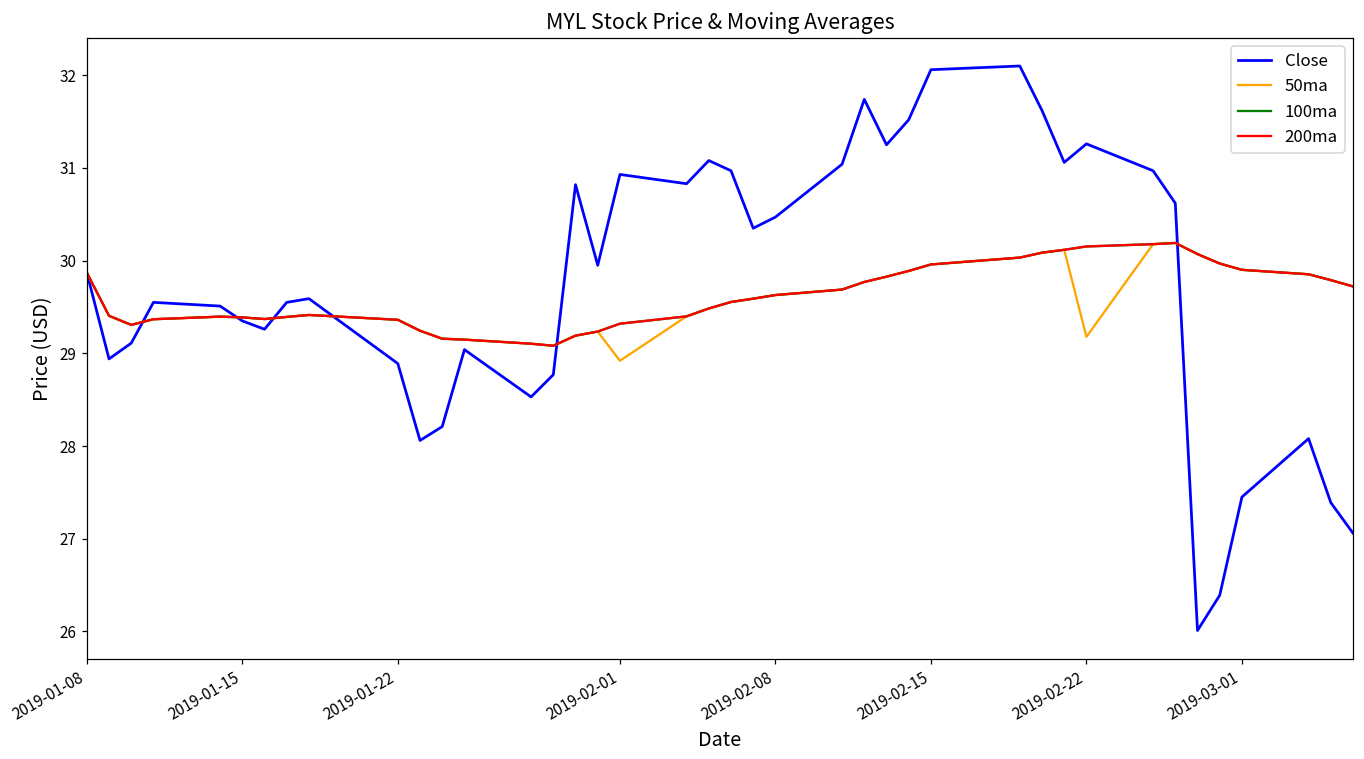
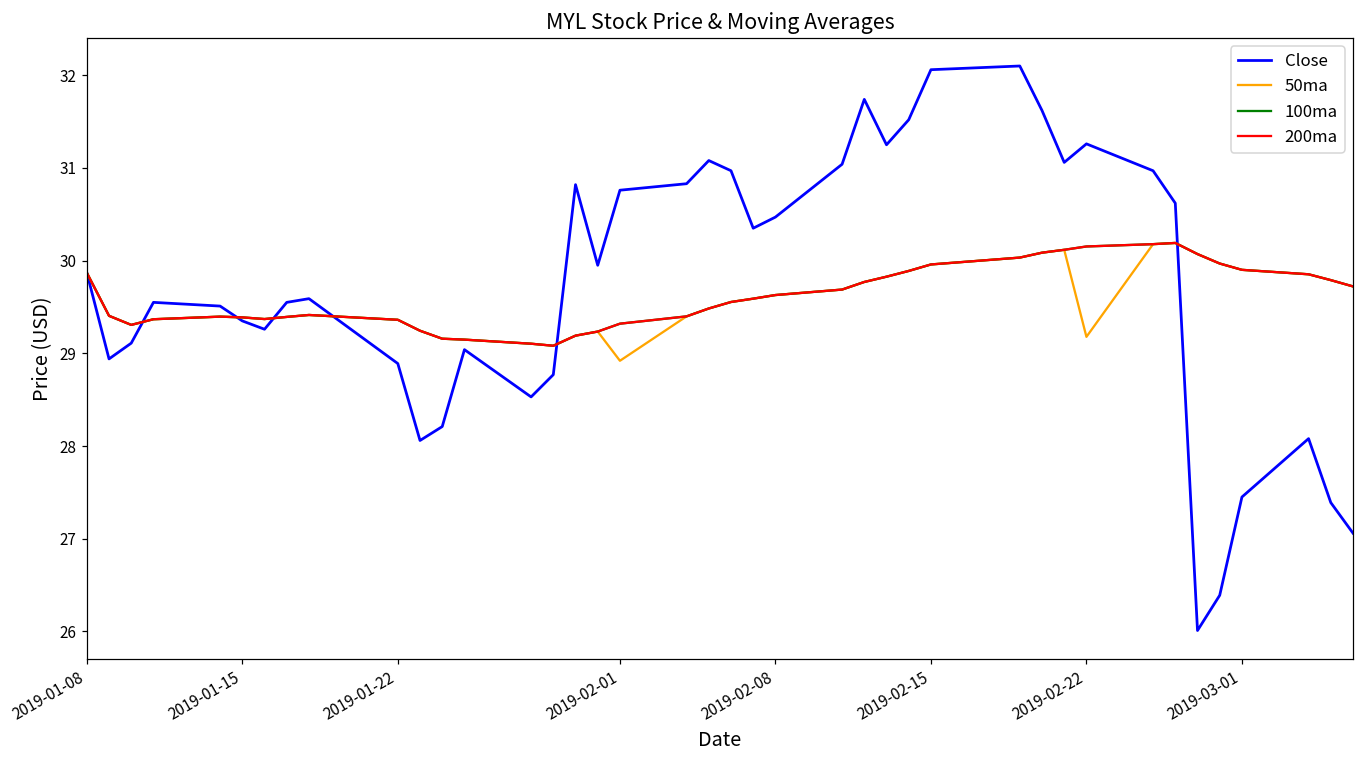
  {
    "Close": {
      "2019-01-15": 29.4,
      "2019-01-22": 28.9,
-     "2019-02-01": 30.9,
+     "2019-02-01": 30.8,
      "2019-02-08": 30.5,
      "2019-02-15": 32.1,
      "2019-02-22": 31.3,
      "2019-03-01": 27.5
    },
    "50ma": {
      "2019-02-01": 28.9,
      "2019-02-22": 29.2
    },
    "200ma": {
      "2019-02-01": 29.3,
      "2019-02-22": 30.2
    }
  }
